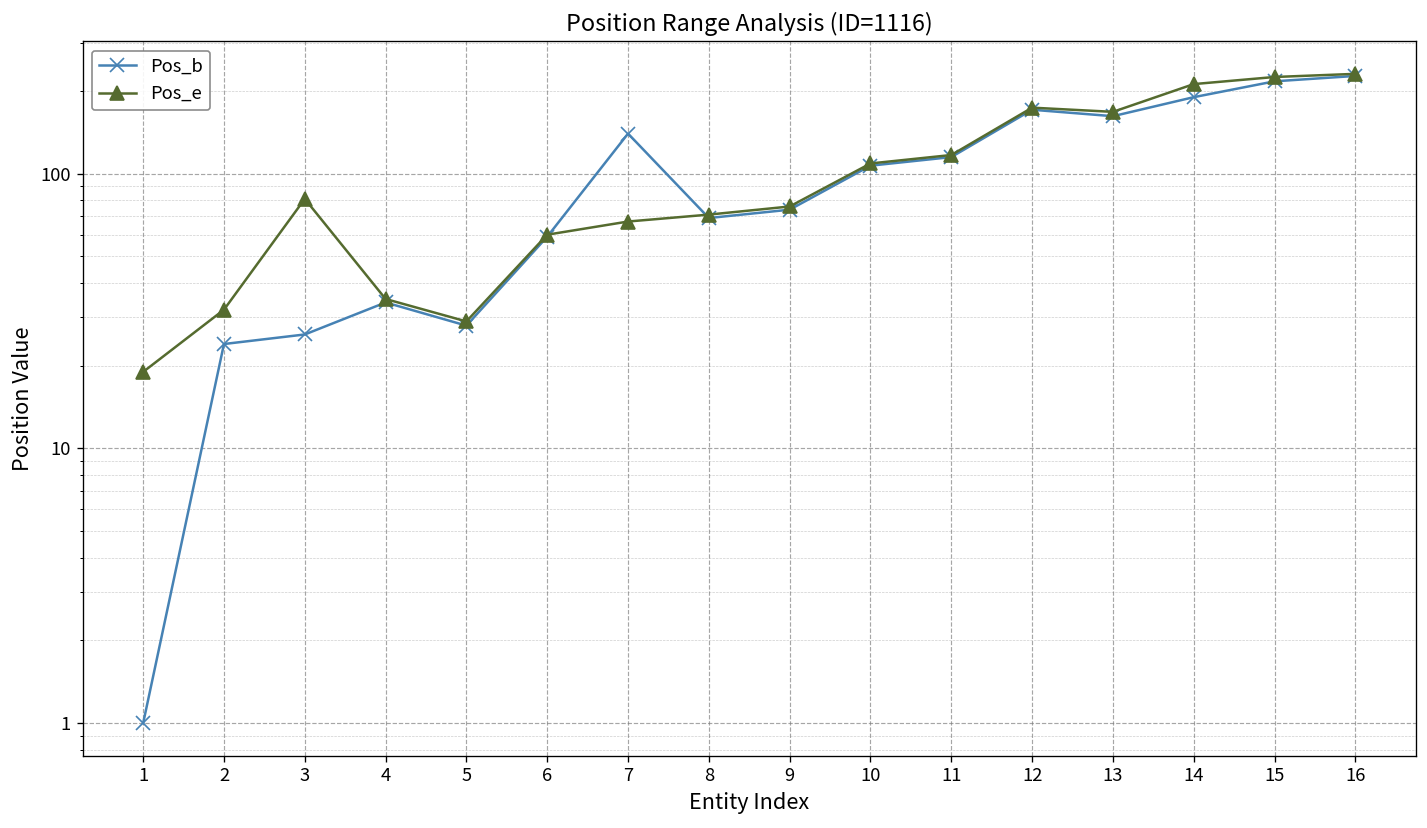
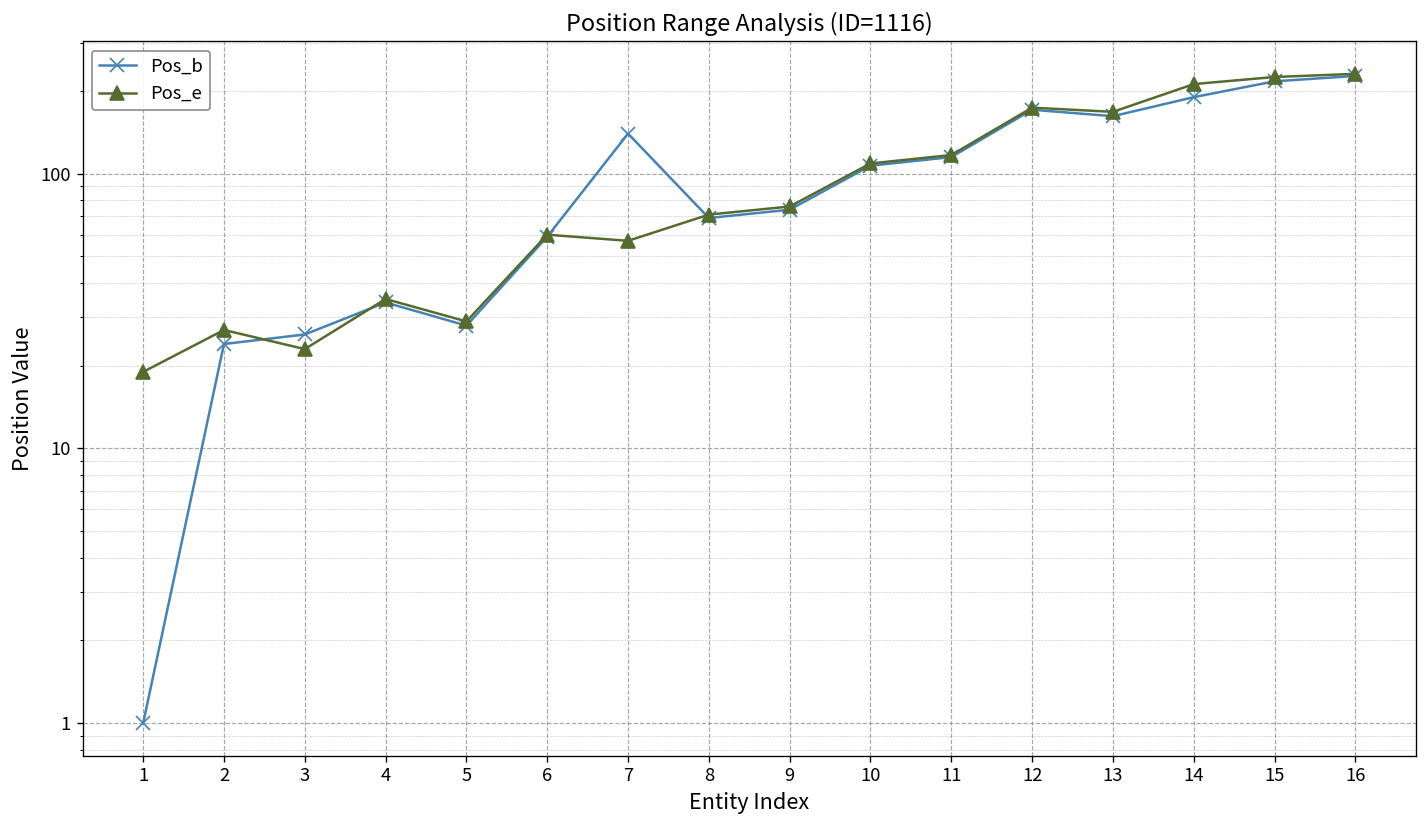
  {
    "Pos_b": {
      "1": 1,
      "2": 24,
      "3": 26,
      "4": 34,
      "5": 28,
      "7": 140,
      "8": 69,
      "9": 74,
      "13": 160,
      "14": 190,
      "15": 220
    },
    "Pos_e": {
      "1": 19,
-     "2": 32,
-     "3": 81,
+     "2": 27,
+     "3": 23,
      "4": 35,
      "5": 29,
-     "7": 67,
+     "7": 57,
      "8": 71,
      "9": 76,
      "13": 170,
      "14": 210,
      "15": 230
    }
  }
